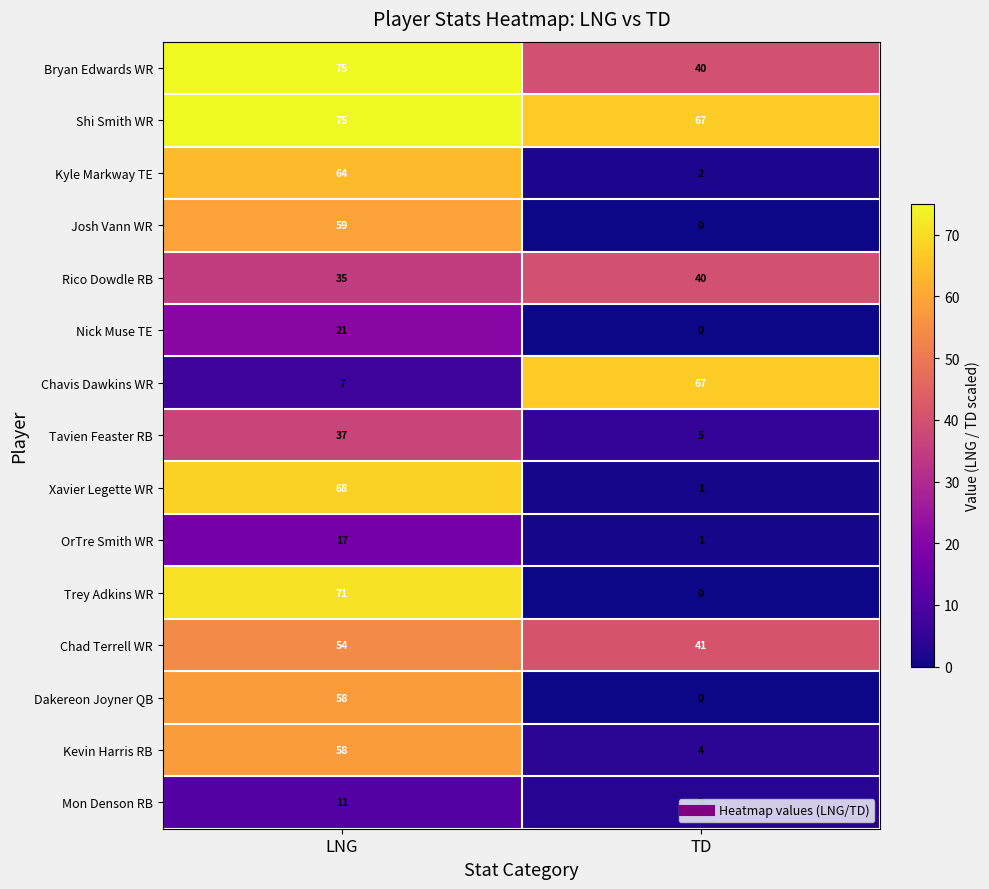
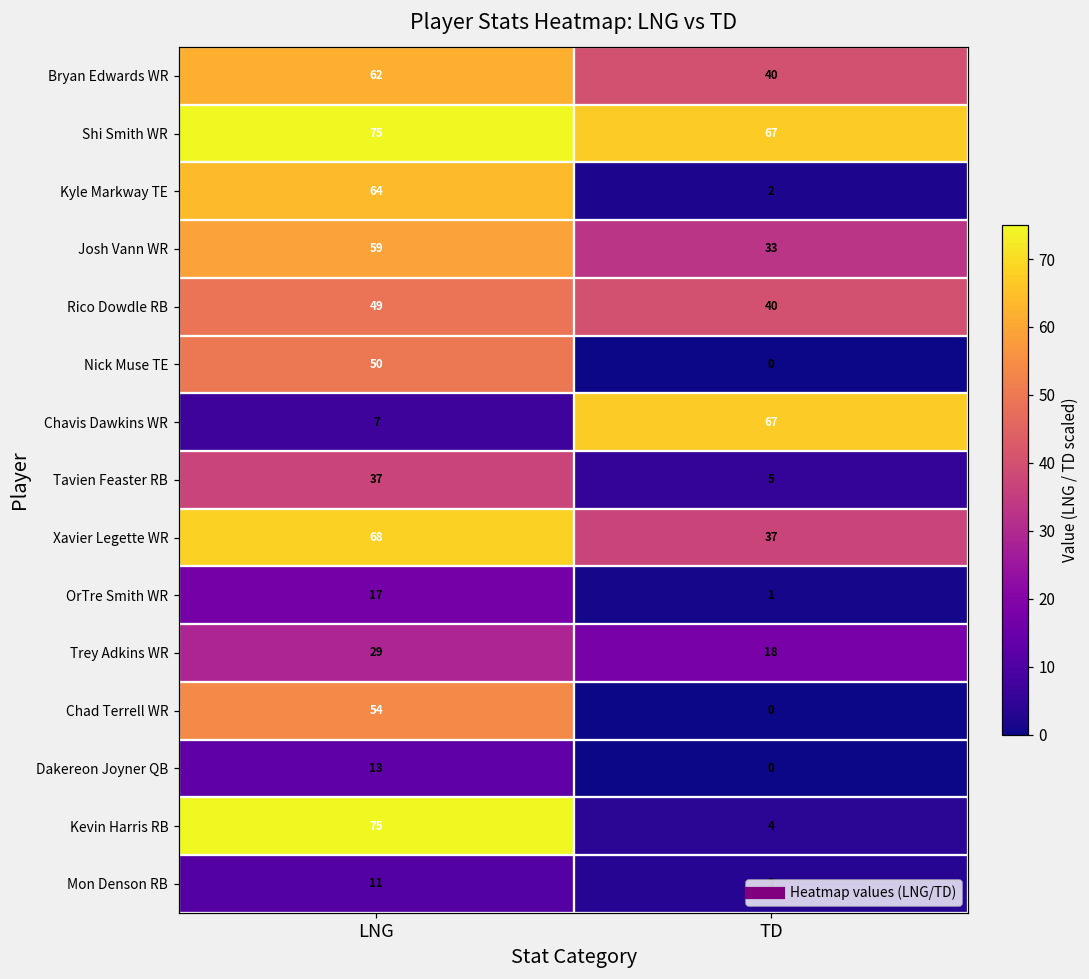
  {
    "Bryan Edwards WR": {
-     "LNG": 75,
+     "LNG": 62,
      "TD": 40
    },
    "Shi Smith WR": {
      "LNG": 75,
      "TD": 67
    },
    "Kyle Markway TE": {
      "LNG": 64,
      "TD": 2
    },
    "Josh Vann WR": {
      "LNG": 59,
-     "TD": 0
+     "TD": 33
    },
    "Rico Dowdle RB": {
-     "LNG": 35,
+     "LNG": 49,
      "TD": 40
    },
    "Nick Muse TE": {
-     "LNG": 21,
+     "LNG": 50,
      "TD": 0
    },
    "Chavis Dawkins WR": {
      "LNG": 7,
      "TD": 67
    },
    "Tavien Feaster RB": {
      "LNG": 37,
      "TD": 5
    },
    "Xavier Legette WR": {
      "LNG": 68,
-     "TD": 1
+     "TD": 37
    },
    "OrTre Smith WR": {
      "LNG": 17,
      "TD": 1
    },
    "Trey Adkins WR": {
-     "LNG": 71,
-     "TD": 0
+     "LNG": 29,
+     "TD": 18
    },
    "Chad Terrell WR": {
      "LNG": 54,
-     "TD": 41
+     "TD": 0
    },
    "Dakereon Joyner QB": {
-     "LNG": 58,
+     "LNG": 13,
      "TD": 0
    },
    "Kevin Harris RB": {
-     "LNG": 58,
+     "LNG": 75,
      "TD": 4
    },
    "Mon Denson RB": {
      "LNG": 11
    }
  }
